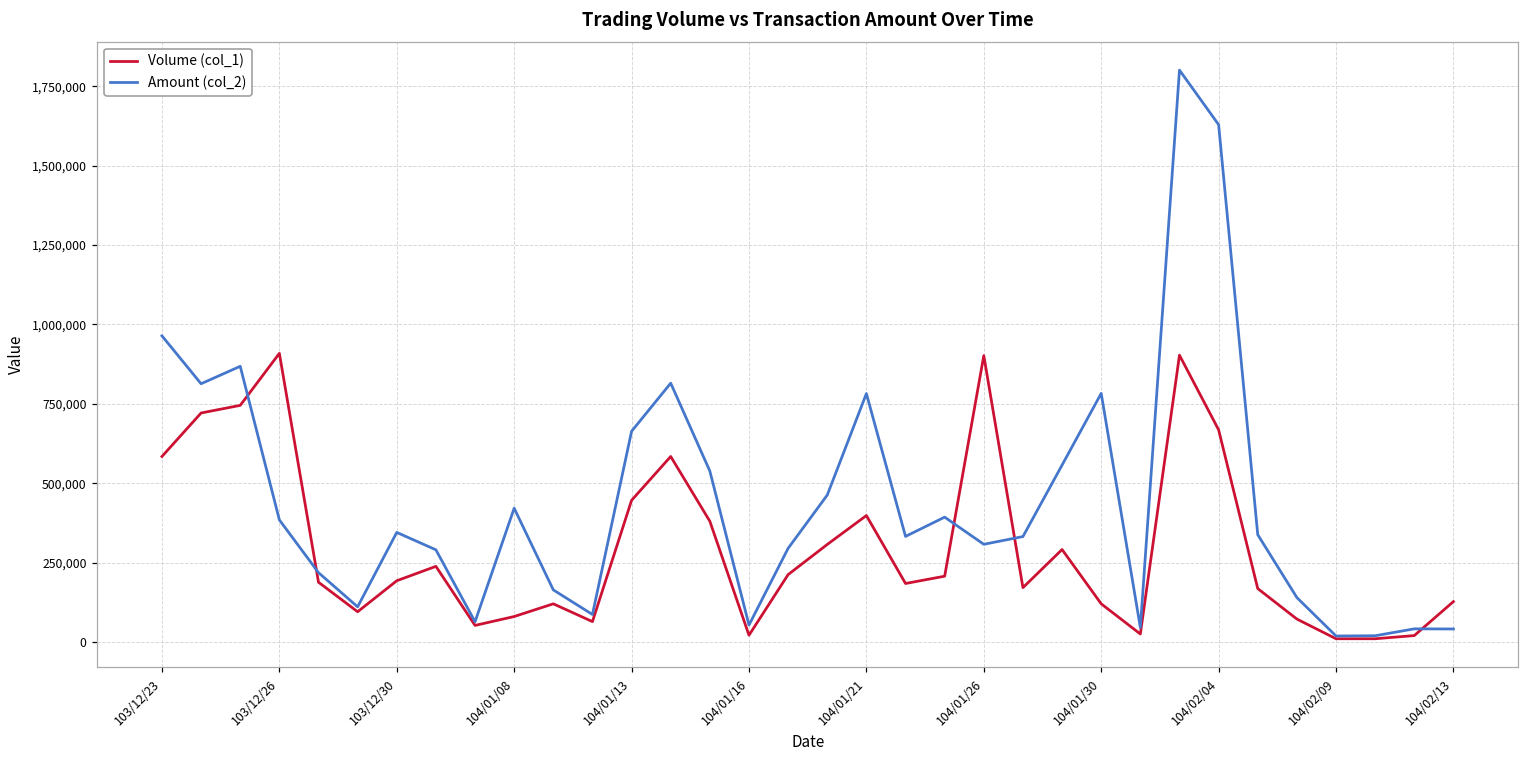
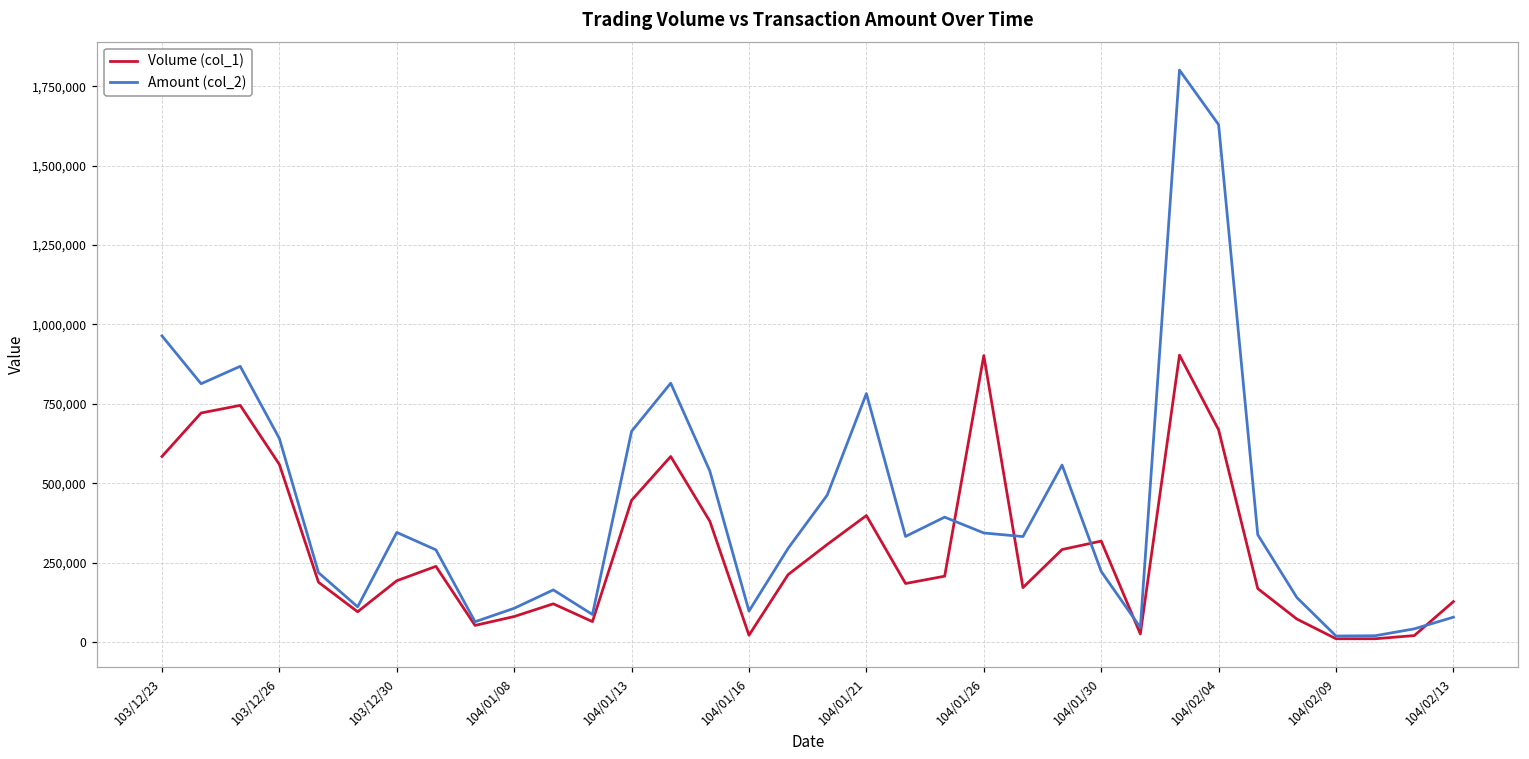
  {
    "Volume (col_1)": {
      "103/12/23": "580,000",
-     "103/12/26": "910,000",
+     "103/12/26": "560,000",
      "103/12/30": "190,000",
      "104/01/08": "80,000",
      "104/01/13": "450,000",
      "104/01/16": "20,000",
      "104/01/21": "400,000",
      "104/01/26": "900,000",
-     "104/01/30": "120,000",
+     "104/01/30": "320,000",
      "104/02/04": "670,000",
      "104/02/13": "130,000"
    },
    "Amount (col_2)": {
      "103/12/23": "960,000",
-     "103/12/26": "380,000",
+     "103/12/26": "640,000",
      "103/12/30": "340,000",
-     "104/01/08": "420,000",
+     "104/01/08": "110,000",
      "104/01/13": "660,000",
-     "104/01/16": "50,000",
+     "104/01/16": "100,000",
      "104/01/21": "780,000",
-     "104/01/26": "310,000",
-     "104/01/30": "780,000",
+     "104/01/26": "340,000",
+     "104/01/30": "220,000",
      "104/02/04": "1,630,000",
-     "104/02/13": "40,000"
+     "104/02/13": "80,000"
    }
  }
